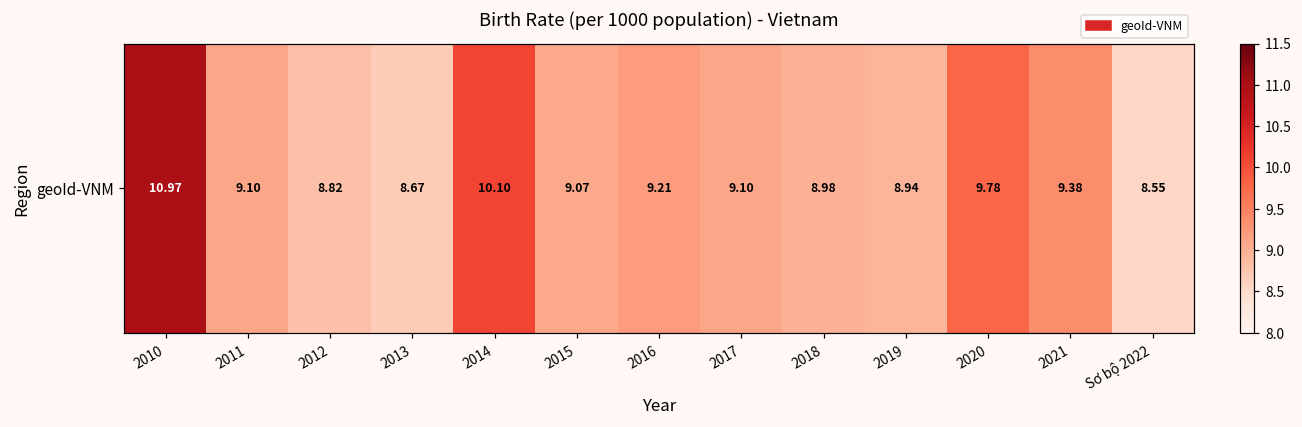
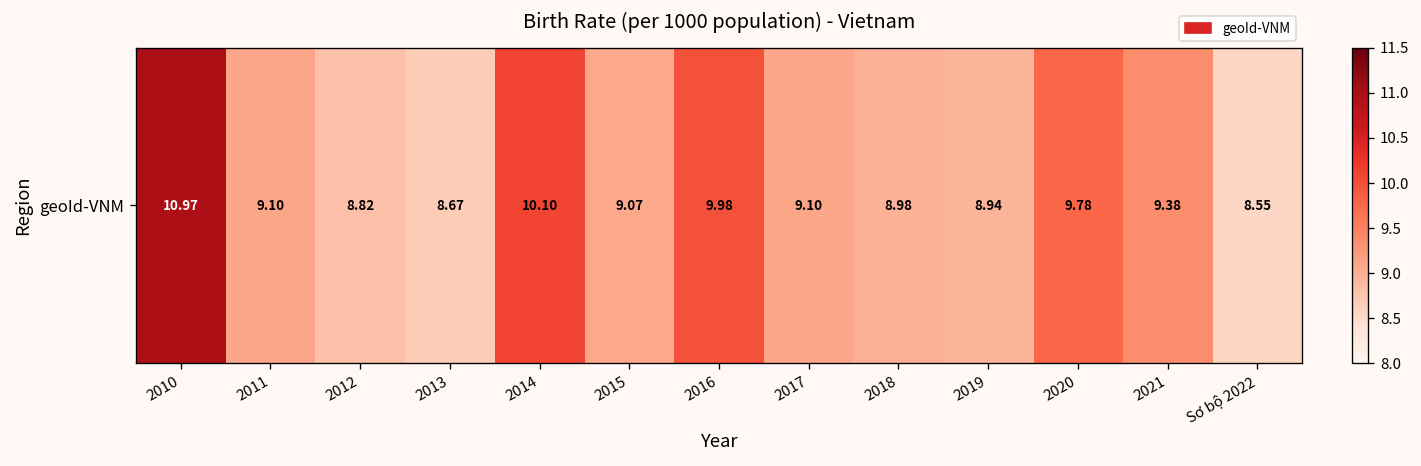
  {
    "geoId-VNM": {
      "2010": 10.97,
      "2011": 9.10,
      "2012": 8.82,
      "2013": 8.67,
      "2014": 10.10,
      "2015": 9.07,
-     "2016": 9.21,
+     "2016": 9.98,
      "2017": 9.10,
      "2018": 8.98,
      "2019": 8.94,
      "2020": 9.78,
      "2021": 9.38,
      "Sơ bộ 2022": 8.55
    }
  }
